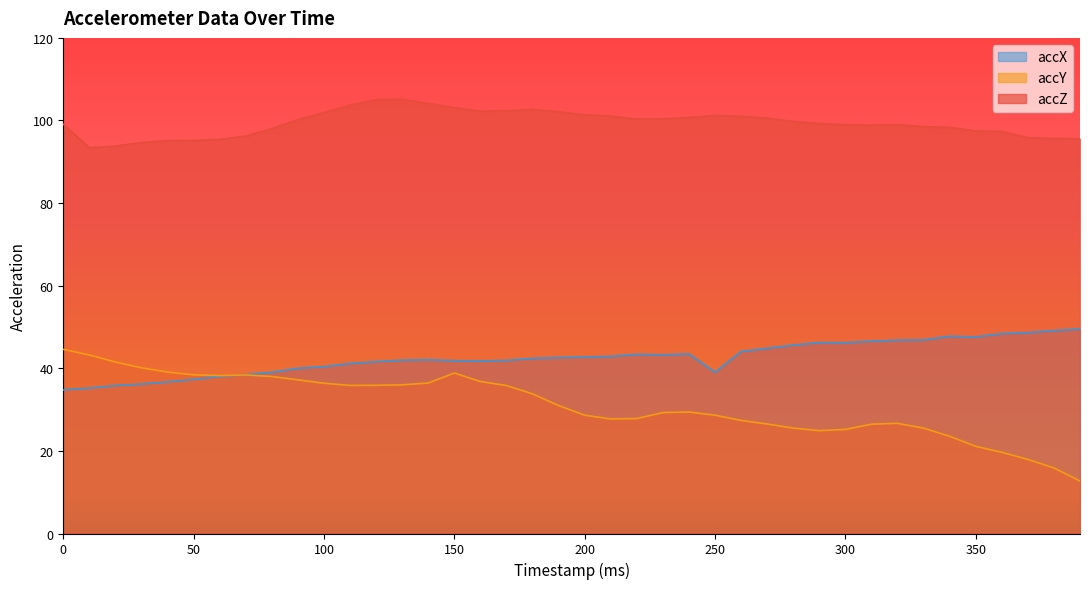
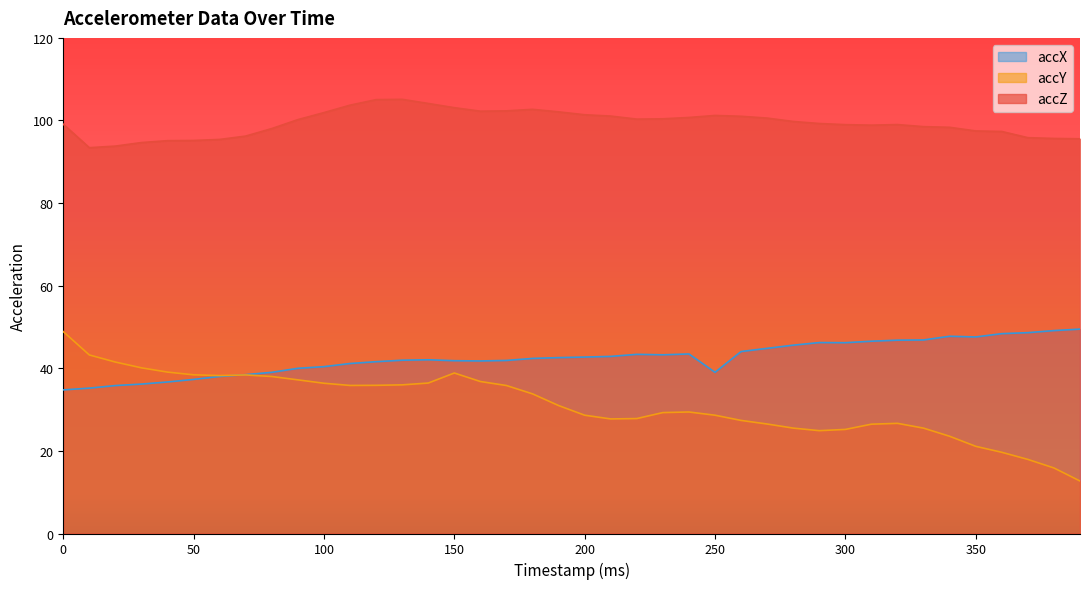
  {
    "accX": {
      "0": 35,
      "50": 37,
      "100": 40,
      "150": 42,
      "200": 43,
      "250": 39,
      "300": 46,
      "350": 48
    },
    "accY": {
-     "0": 45,
+     "0": 49,
      "50": 38,
      "100": 36,
      "150": 39,
      "200": 29,
      "250": 29,
      "300": 25,
      "350": 21
    },
    "accZ": {
      "0": 99,
      "50": 95,
      "100": 102,
      "150": 103,
      "200": 101,
      "250": 101,
      "300": 99,
      "350": 97
    }
  }
